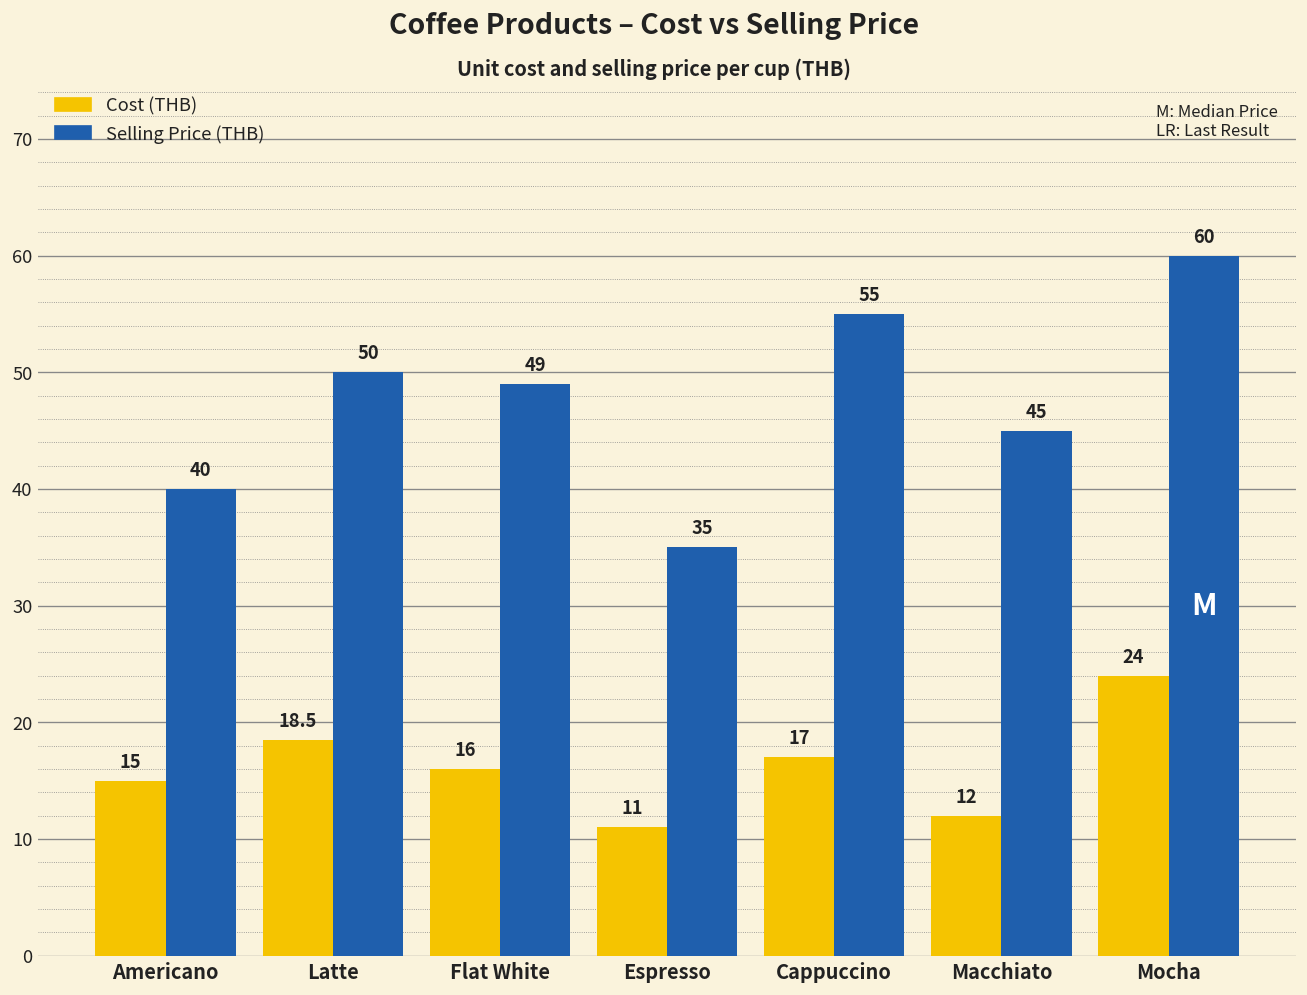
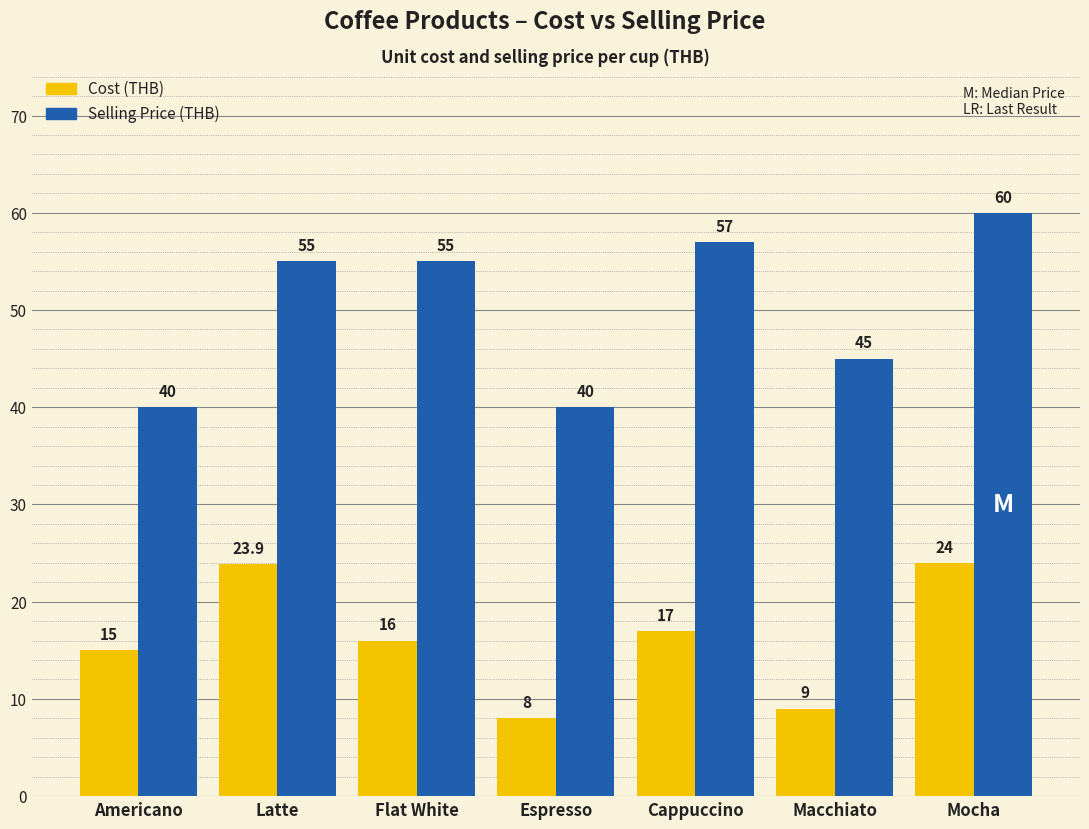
  {
    "Cost (THB)": {
      "Americano": 15,
-     "Latte": 18.5,
+     "Latte": 23.9,
      "Flat White": 16,
-     "Espresso": 11,
+     "Espresso": 8,
      "Cappuccino": 17,
-     "Macchiato": 12,
+     "Macchiato": 9,
      "Mocha": 24
    },
    "Selling Price (THB)": {
      "Americano": 40,
-     "Latte": 50,
-     "Flat White": 49,
-     "Espresso": 35,
-     "Cappuccino": 55,
+     "Latte": 55,
+     "Flat White": 55,
+     "Espresso": 40,
+     "Cappuccino": 57,
      "Macchiato": 45,
      "Mocha": 60
    }
  }
